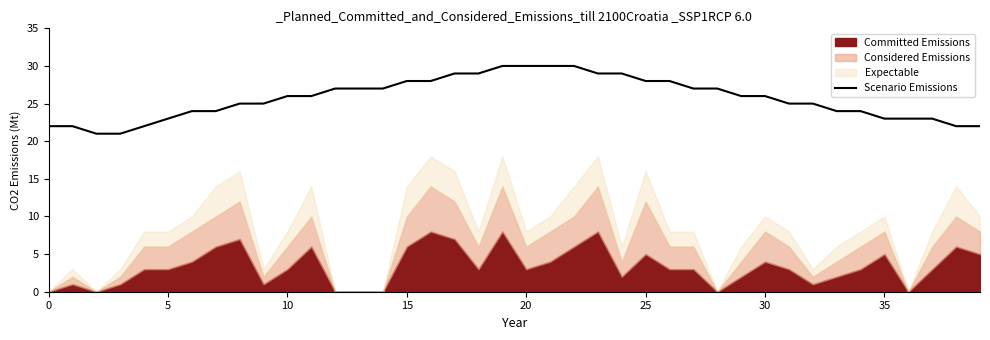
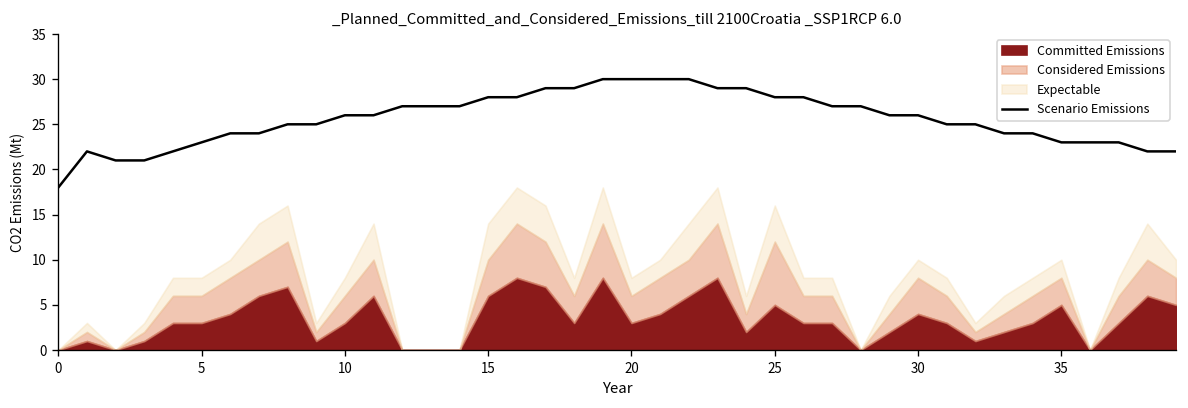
  {
    "Scenario Emissions": {
-     "0": 22,
+     "0": 18,
      "5": 23,
      "10": 26,
      "15": 28,
      "20": 30,
      "25": 28,
      "30": 26,
      "35": 23
    },
    "Committed Emissions": {
      "5": 3,
      "10": 3,
      "15": 6,
      "20": 3,
      "25": 5,
      "30": 4,
      "35": 5
    }
  }
